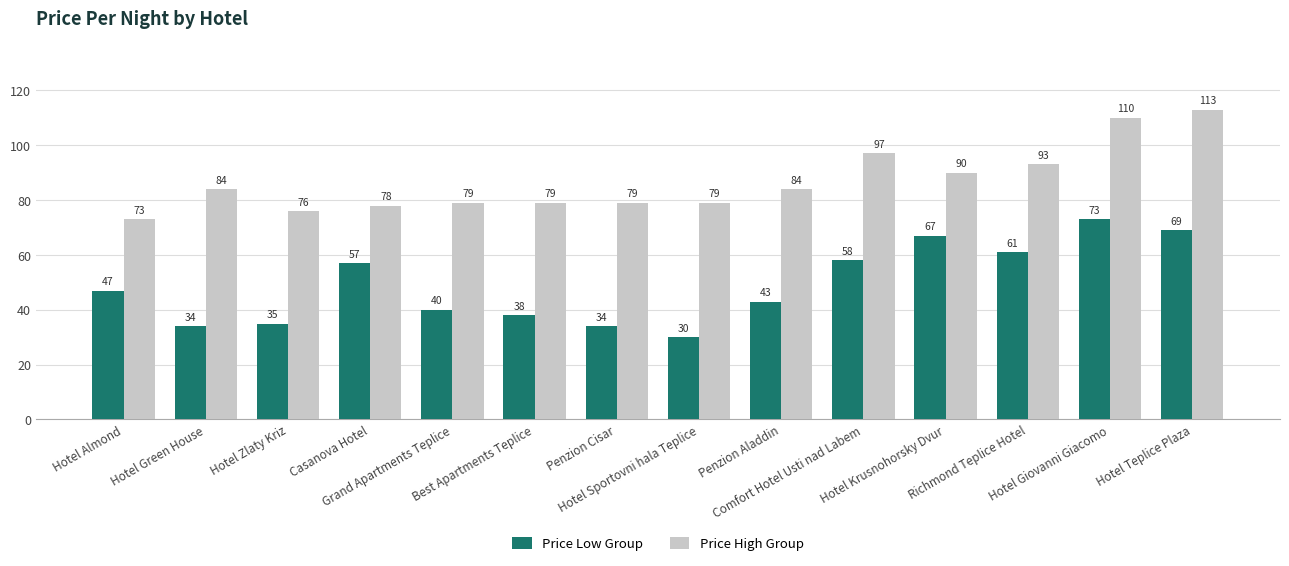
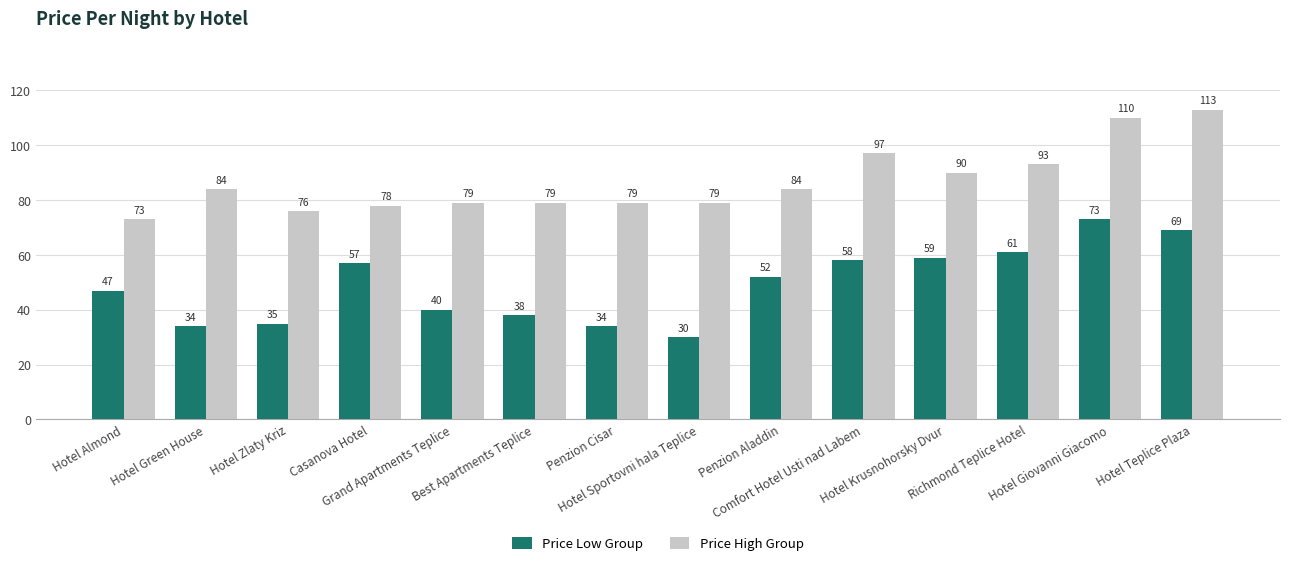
  {
    "Price Low Group": {
      "Hotel Almond": 47,
      "Hotel Green House": 34,
      "Hotel Zlaty Kriz": 35,
      "Casanova Hotel": 57,
      "Grand Apartments Teplice": 40,
      "Best Apartments Teplice": 38,
      "Penzion Cisar": 34,
      "Hotel Sportovni hala Teplice": 30,
-     "Penzion Aladdin": 43,
+     "Penzion Aladdin": 52,
      "Comfort Hotel Usti nad Labem": 58,
-     "Hotel Krusnohorsky Dvur": 67,
+     "Hotel Krusnohorsky Dvur": 59,
      "Richmond Teplice Hotel": 61,
      "Hotel Giovanni Giacomo": 73,
      "Hotel Teplice Plaza": 69
    },
    "Price High Group": {
      "Hotel Almond": 73,
      "Hotel Green House": 84,
      "Hotel Zlaty Kriz": 76,
      "Casanova Hotel": 78,
      "Grand Apartments Teplice": 79,
      "Best Apartments Teplice": 79,
      "Penzion Cisar": 79,
      "Hotel Sportovni hala Teplice": 79,
      "Penzion Aladdin": 84,
      "Comfort Hotel Usti nad Labem": 97,
      "Hotel Krusnohorsky Dvur": 90,
      "Richmond Teplice Hotel": 93,
      "Hotel Giovanni Giacomo": 110,
      "Hotel Teplice Plaza": 113
    }
  }
